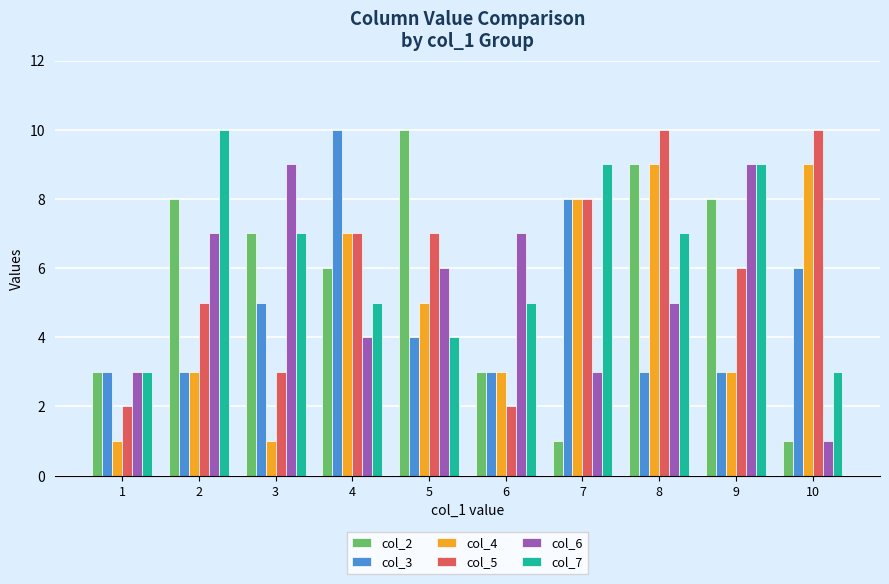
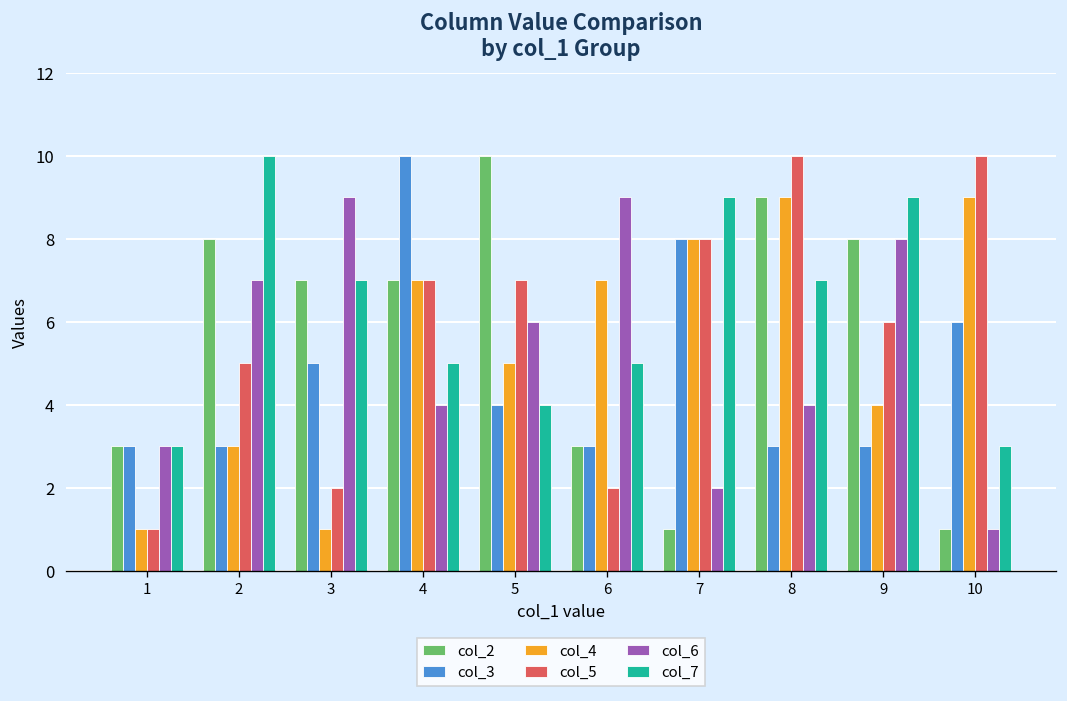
  {
    "col_2": {
      "1": 3,
      "2": 8,
      "3": 7,
-     "4": 6,
+     "4": 7,
      "5": 10,
      "6": 3,
      "7": 1,
      "8": 9,
      "9": 8,
      "10": 1
    },
    "col_3": {
      "1": 3,
      "2": 3,
      "3": 5,
      "4": 10,
      "5": 4,
      "6": 3,
      "7": 8,
      "8": 3,
      "9": 3,
      "10": 6
    },
    "col_4": {
      "1": 1,
      "2": 3,
      "3": 1,
      "4": 7,
      "5": 5,
-     "6": 3,
+     "6": 7,
      "7": 8,
      "8": 9,
-     "9": 3,
+     "9": 4,
      "10": 9
    },
    "col_5": {
-     "1": 2,
+     "1": 1,
      "2": 5,
-     "3": 3,
+     "3": 2,
      "4": 7,
      "5": 7,
      "6": 2,
      "7": 8,
      "8": 10,
      "9": 6,
      "10": 10
    },
    "col_6": {
      "1": 3,
      "2": 7,
      "3": 9,
      "4": 4,
      "5": 6,
-     "6": 7,
-     "7": 3,
-     "8": 5,
-     "9": 9,
+     "6": 9,
+     "7": 2,
+     "8": 4,
+     "9": 8,
      "10": 1
    },
    "col_7": {
      "1": 3,
      "2": 10,
      "3": 7,
      "4": 5,
      "5": 4,
      "6": 5,
      "7": 9,
      "8": 7,
      "9": 9,
      "10": 3
    }
  }
